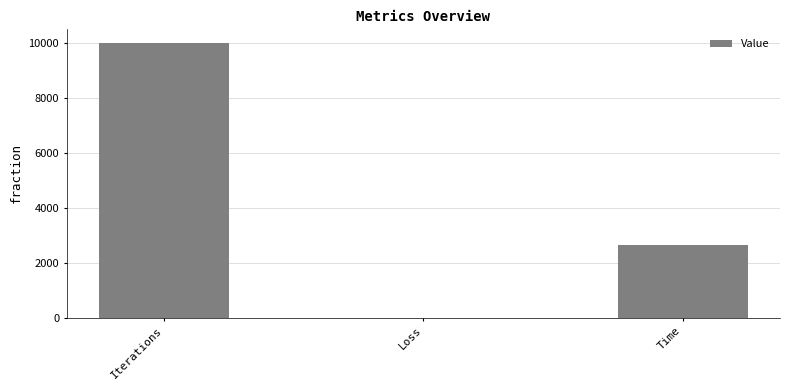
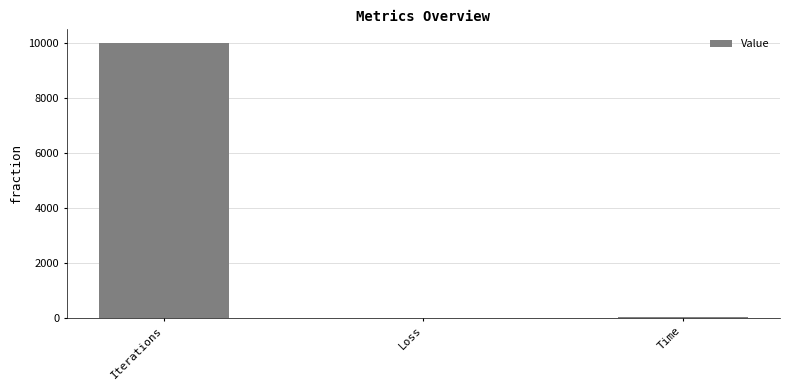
  {
    "Iterations": 10000,
-   "Time": 2600
+   "Time": 0
  }
